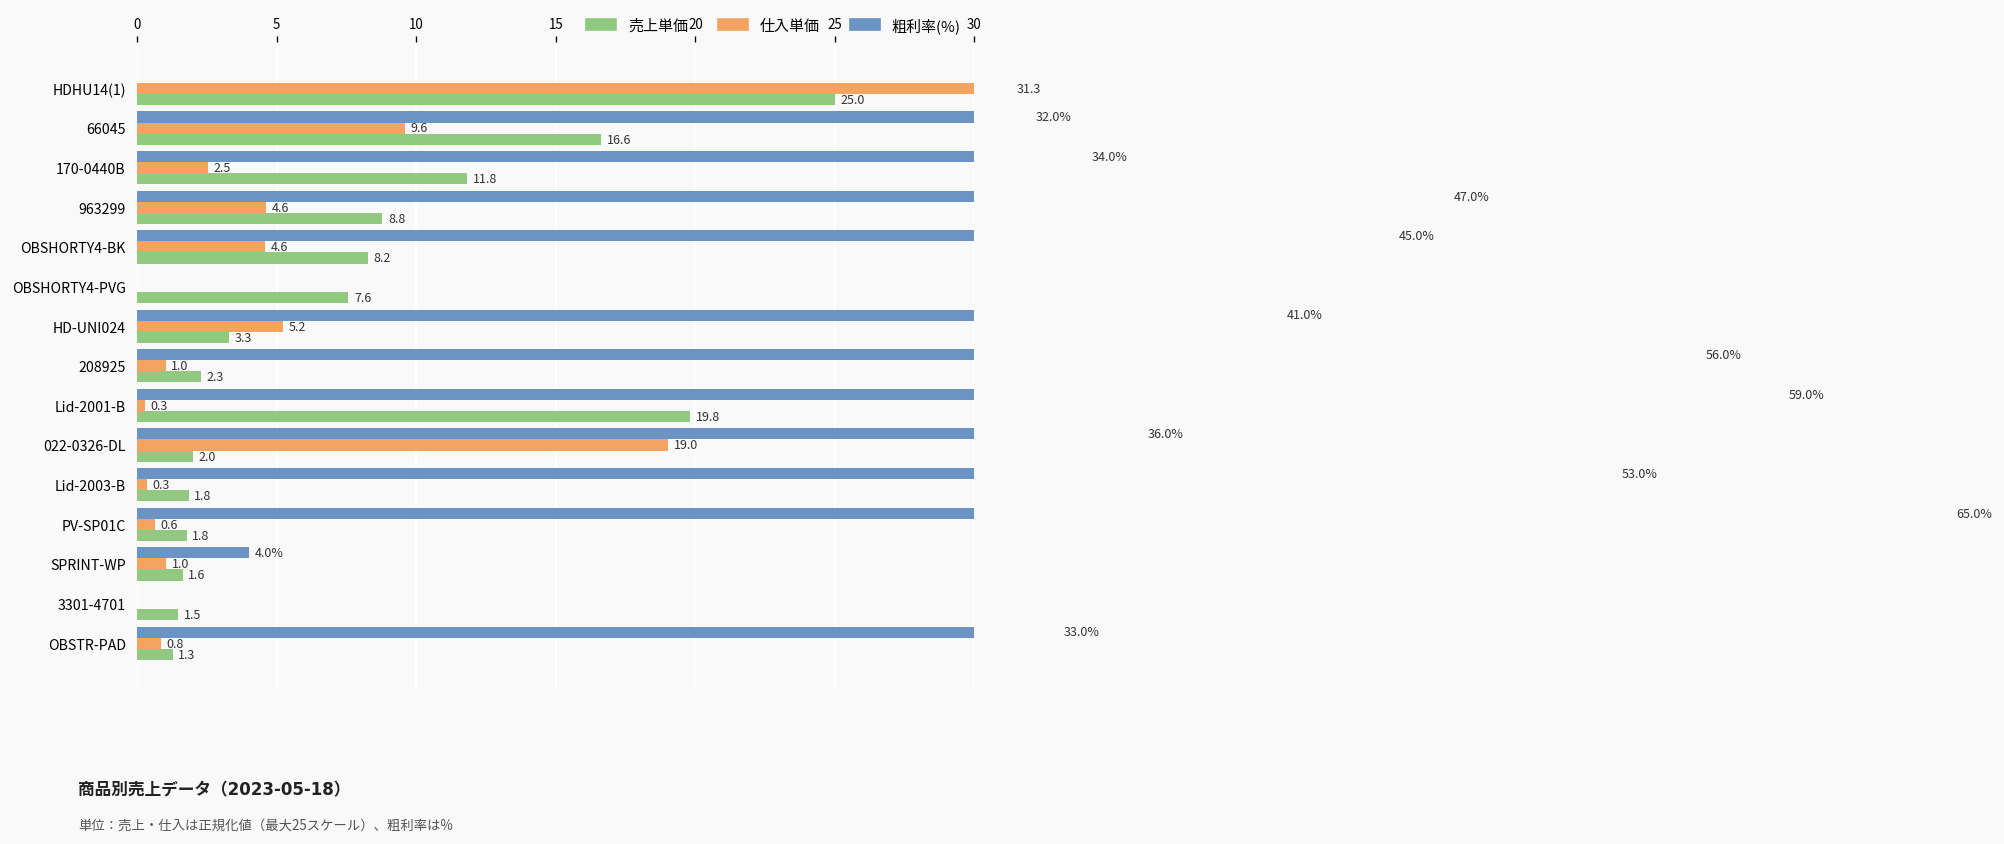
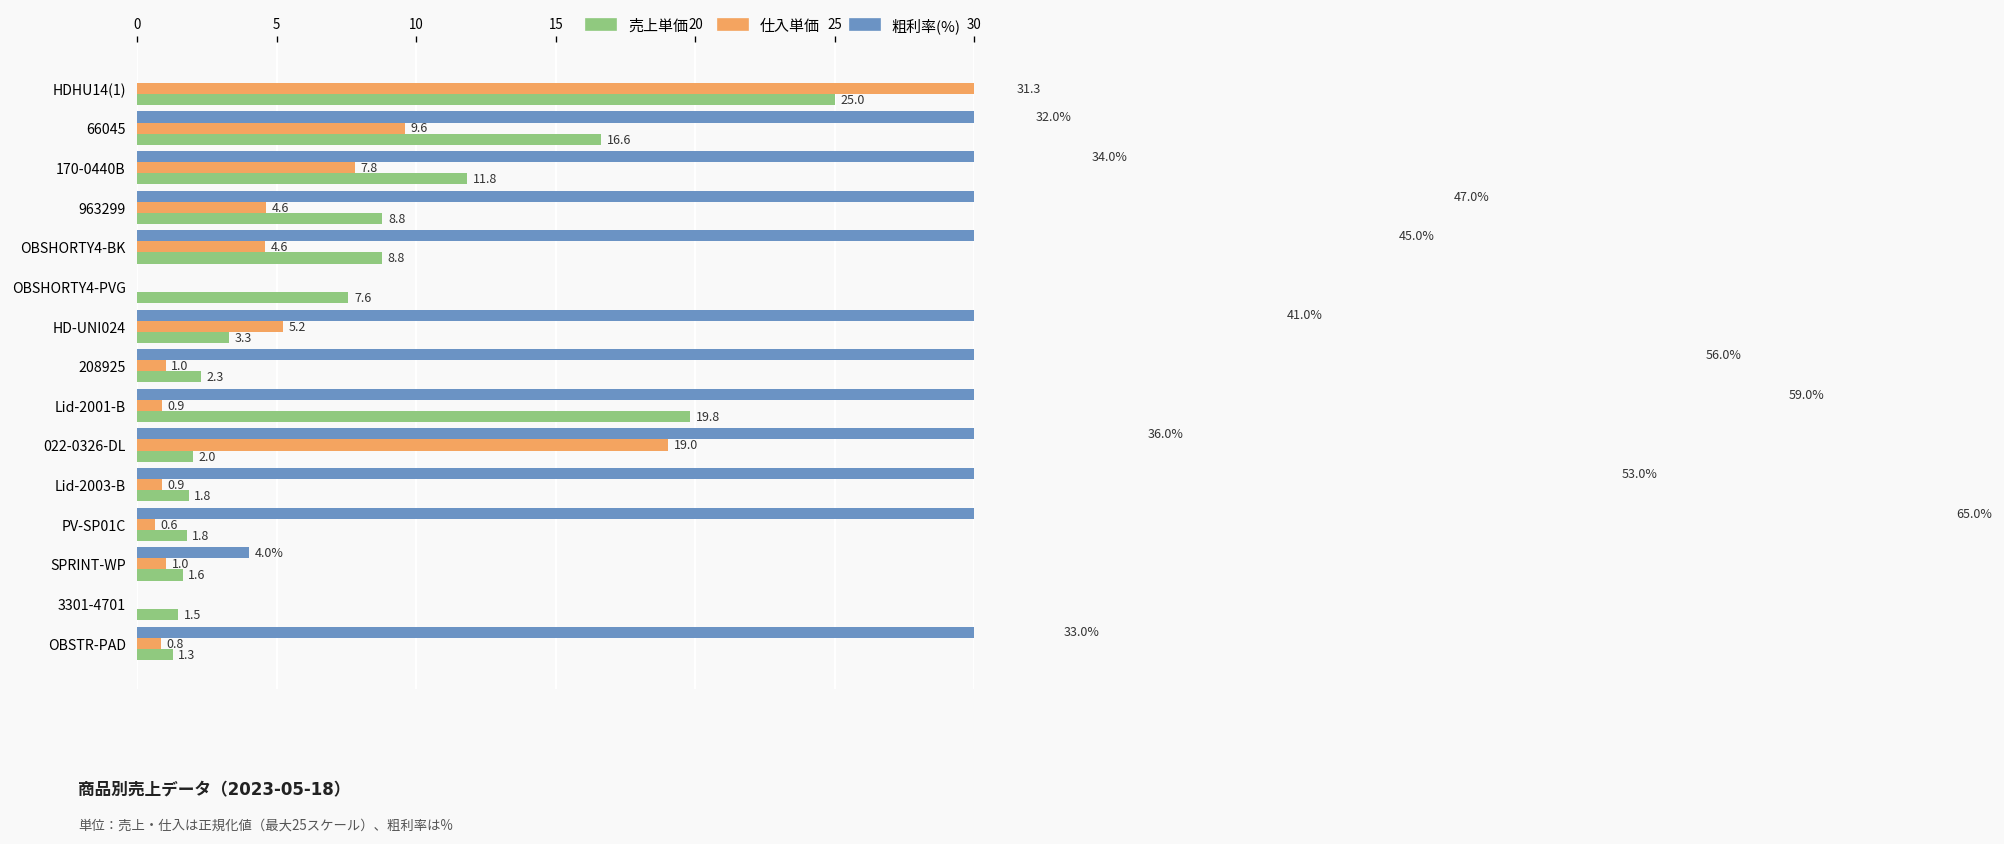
  {
    "売上単価": {
      "HDHU14(1)": "25.0",
      "66045": "16.6",
      "170-0440B": "11.8",
      "963299": "8.8",
-     "OBSHORTY4-BK": "8.2",
+     "OBSHORTY4-BK": "8.8",
      "OBSHORTY4-PVG": "7.6",
      "HD-UNI024": "3.3",
      "208925": "2.3",
      "Lid-2001-B": "19.8",
      "022-0326-DL": "2.0",
      "Lid-2003-B": "1.8",
      "PV-SP01C": "1.8",
      "SPRINT-WP": "1.6",
      "3301-4701": "1.5",
      "OBSTR-PAD": "1.3"
    },
    "仕入単価": {
      "66045": "9.6",
-     "170-0440B": "2.5",
+     "170-0440B": "7.8",
      "963299": "4.6",
      "OBSHORTY4-BK": "4.6",
      "HD-UNI024": "5.2",
      "208925": "1.0",
-     "Lid-2001-B": "0.3",
+     "Lid-2001-B": "0.9",
      "022-0326-DL": "19.0",
-     "Lid-2003-B": "0.3",
+     "Lid-2003-B": "0.9",
      "PV-SP01C": "0.6",
      "SPRINT-WP": "1.0",
      "OBSTR-PAD": "0.8"
    },
    "粗利率(%)": {
      "SPRINT-WP": "4.0%"
    }
  }
